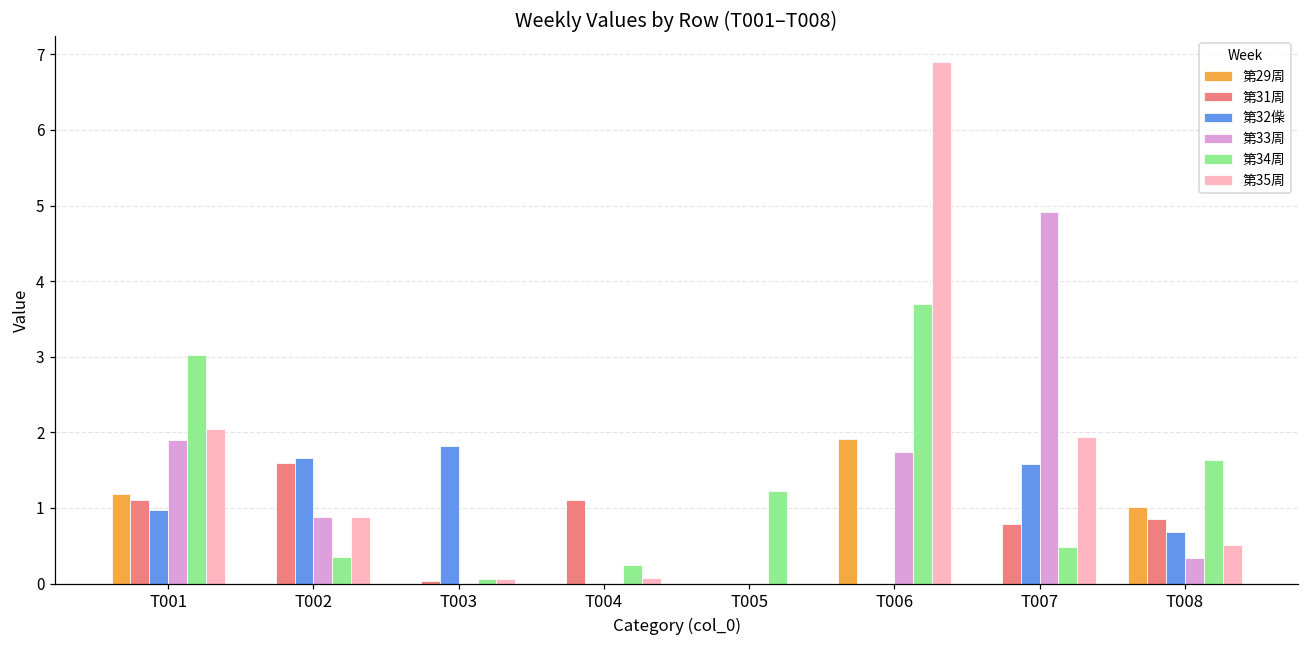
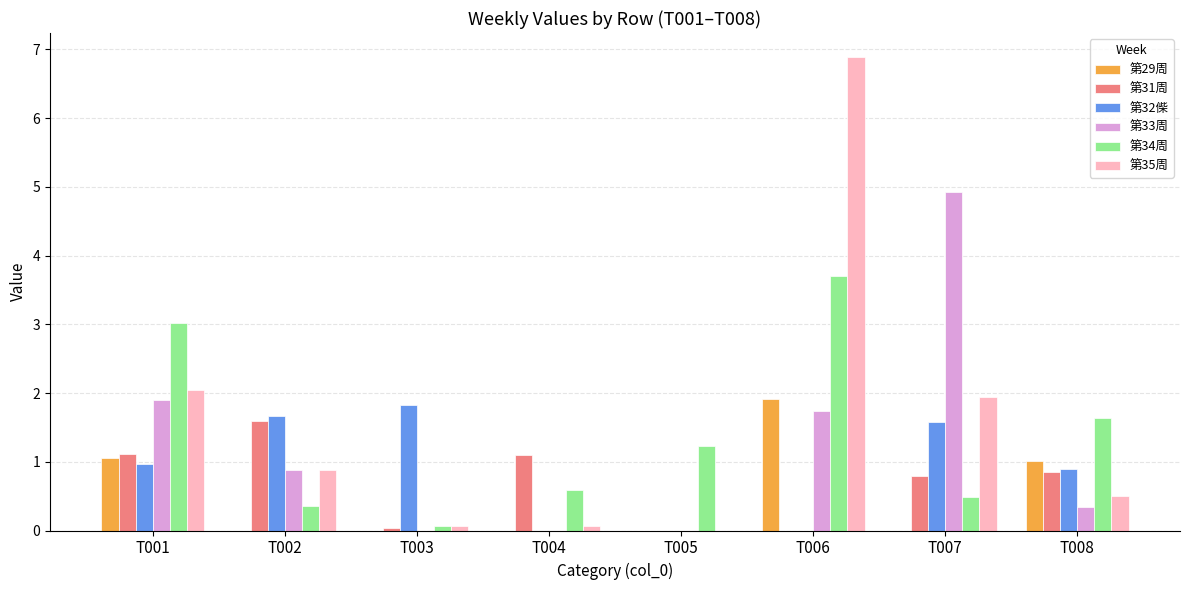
  {
    "第29周": {
-     "T001": 1.2,
+     "T001": 1.1,
      "T003": 0.0,
      "T004": 0.0,
      "T005": 0.0,
      "T006": 1.9,
      "T007": 0.0,
      "T008": 1.0
    },
    "第31周": {
      "T001": 1.1,
      "T002": 1.6,
      "T004": 1.1,
      "T005": 0.0,
      "T006": 0.0,
      "T007": 0.8,
      "T008": 0.8
    },
    "第32偨": {
      "T001": 1.0,
      "T002": 1.7,
      "T003": 1.8,
      "T004": 0.0,
      "T005": 0.0,
      "T006": 0.0,
      "T007": 1.6,
-     "T008": 0.7
+     "T008": 0.9
    },
    "第34周": {
      "T001": 3.0,
      "T002": 0.4,
      "T003": 0.1,
-     "T004": 0.2,
+     "T004": 0.6,
      "T005": 1.2,
      "T006": 3.7,
      "T007": 0.5,
      "T008": 1.6
    }
  }
